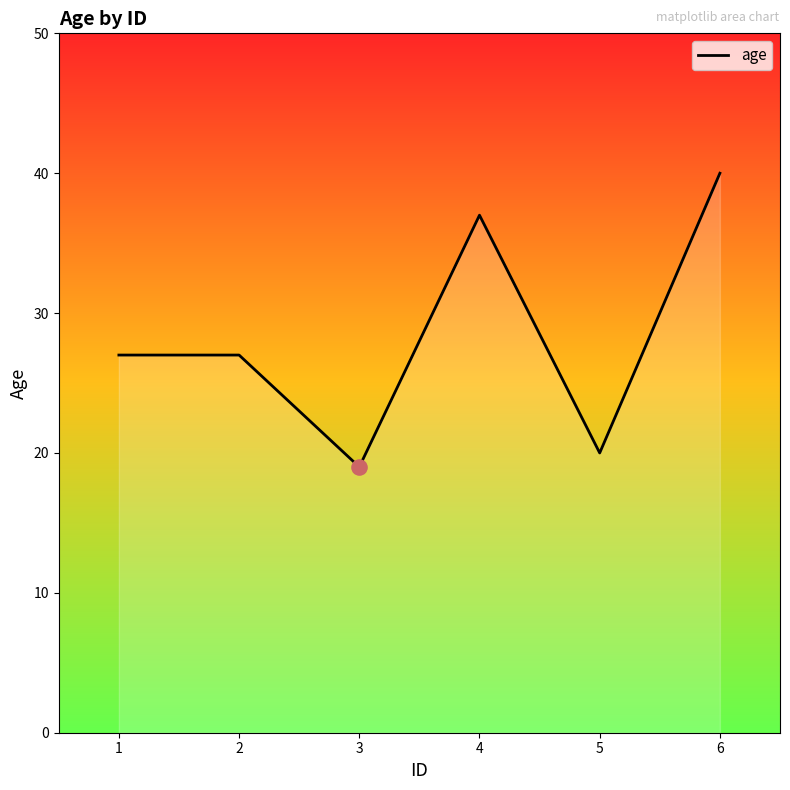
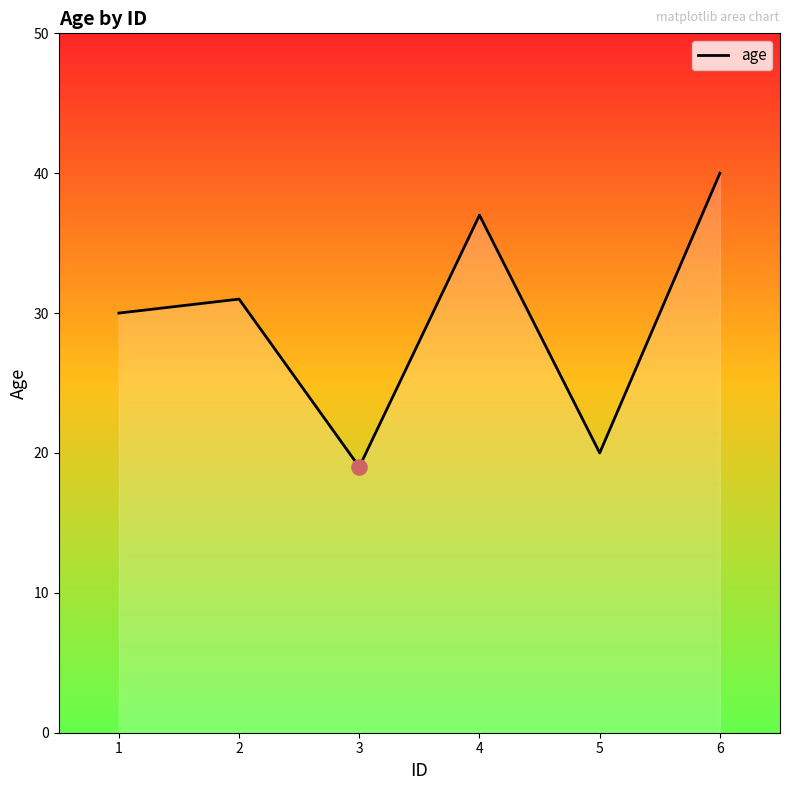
  {
    "age": {
-     "1": 27,
-     "2": 27,
+     "1": 30,
+     "2": 31,
      "4": 37,
      "5": 20,
      "6": 40
    }
  }
